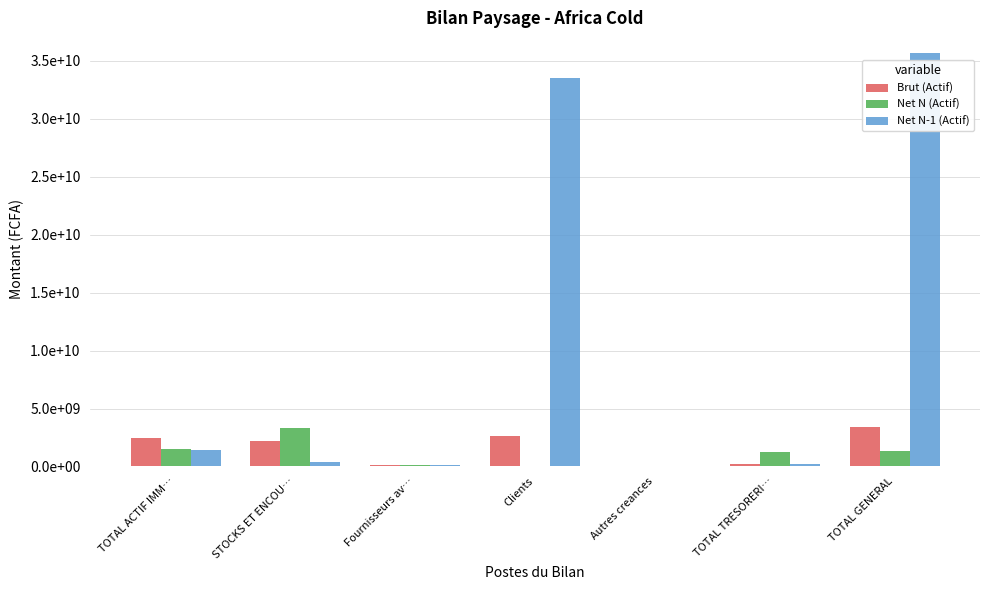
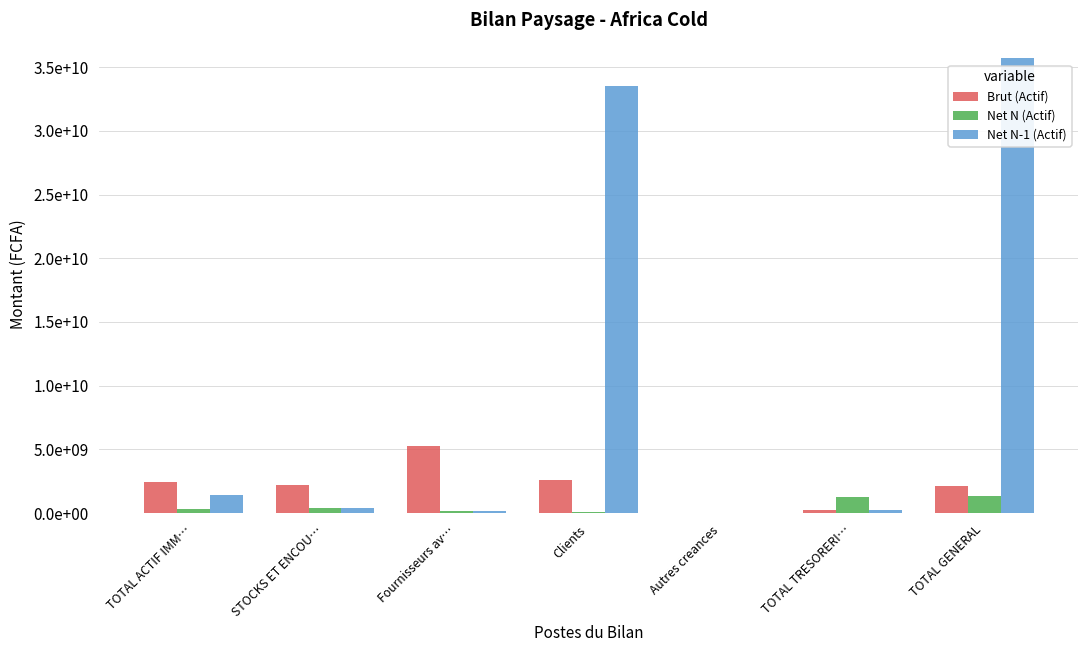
  {
    "Brut (Actif)": {
      "TOTAL ACTIF IMM…": 2500000000,
      "STOCKS ET ENCOU…": 2200000000,
-     "Fournisseurs av…": 100000000,
+     "Fournisseurs av…": 5300000000,
      "Clients": 2600000000,
      "TOTAL TRESORERI…": 200000000,
-     "TOTAL GENERAL": 3400000000
+     "TOTAL GENERAL": 2100000000
    },
    "Net N (Actif)": {
-     "TOTAL ACTIF IMM…": 1500000000,
-     "STOCKS ET ENCOU…": 3300000000,
+     "TOTAL ACTIF IMM…": 300000000,
+     "STOCKS ET ENCOU…": 400000000,
      "TOTAL TRESORERI…": 1300000000,
      "TOTAL GENERAL": 1300000000
    },
    "Net N-1 (Actif)": {
      "TOTAL ACTIF IMM…": 1400000000,
      "STOCKS ET ENCOU…": 400000000,
      "Clients": 33500000000,
      "TOTAL TRESORERI…": 200000000,
      "TOTAL GENERAL": 35700000000
    }
  }
